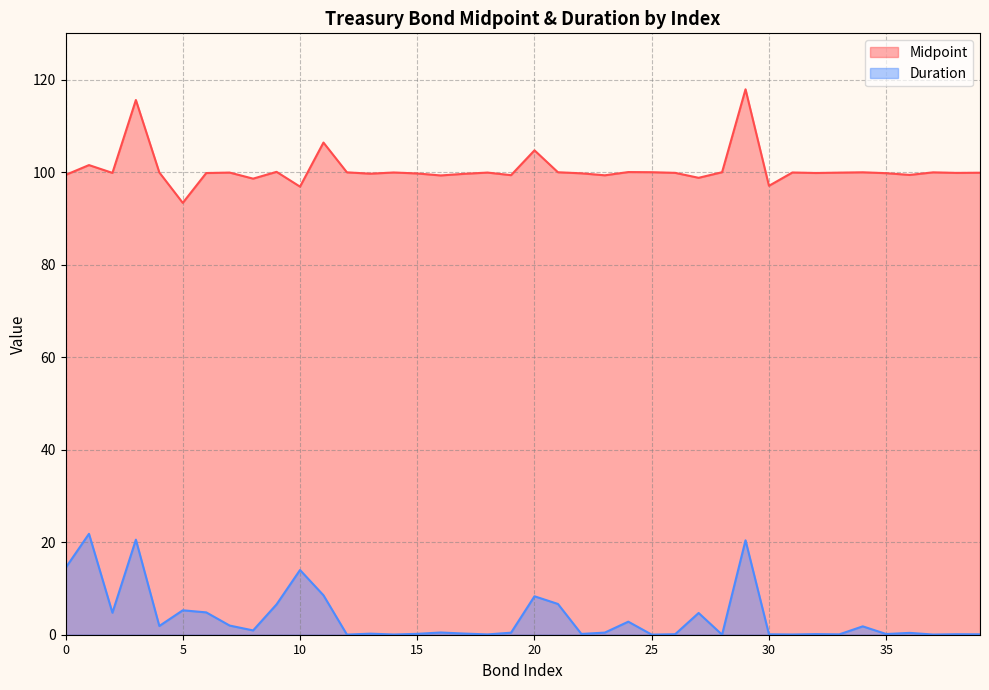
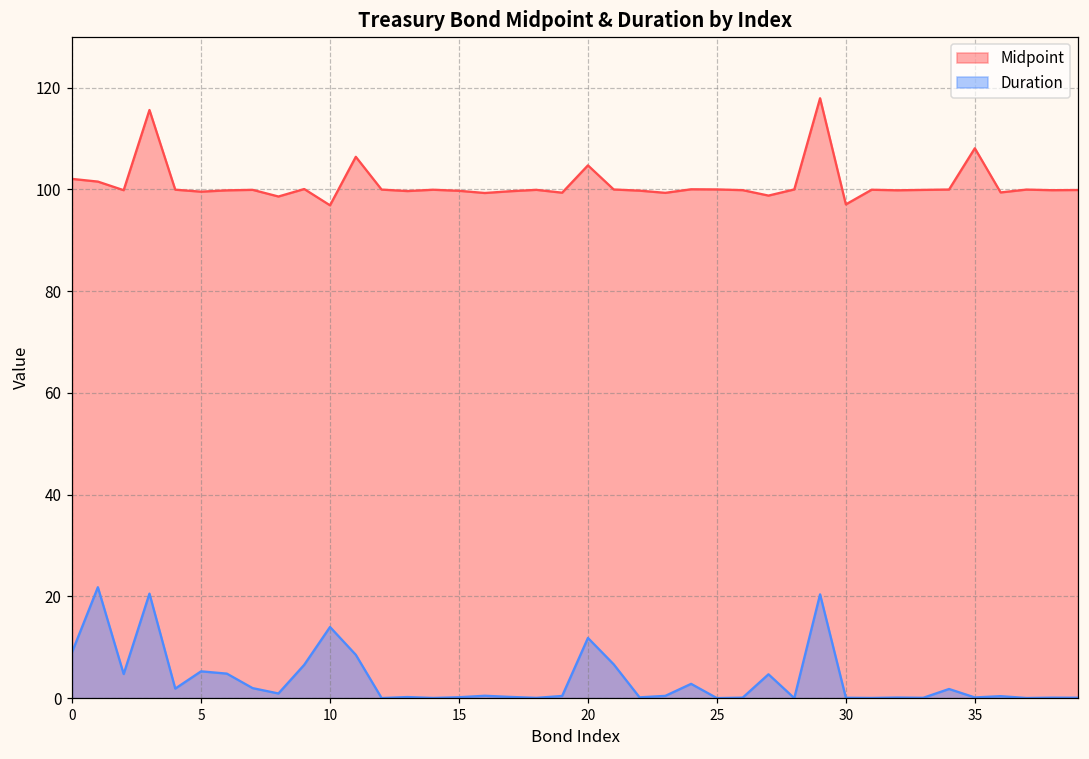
  {
    "Midpoint": {
-     "0": 99,
-     "5": 93,
+     "0": 102,
+     "5": 100,
      "10": 97,
      "15": 100,
      "20": 105,
      "25": 100,
      "30": 97,
-     "35": 100
+     "35": 108
    },
    "Duration": {
-     "0": 14,
+     "0": 9,
      "5": 5,
      "10": 14,
      "15": 0,
-     "20": 8,
+     "20": 12,
      "25": 0,
      "30": 0,
      "35": 0
    }
  }
